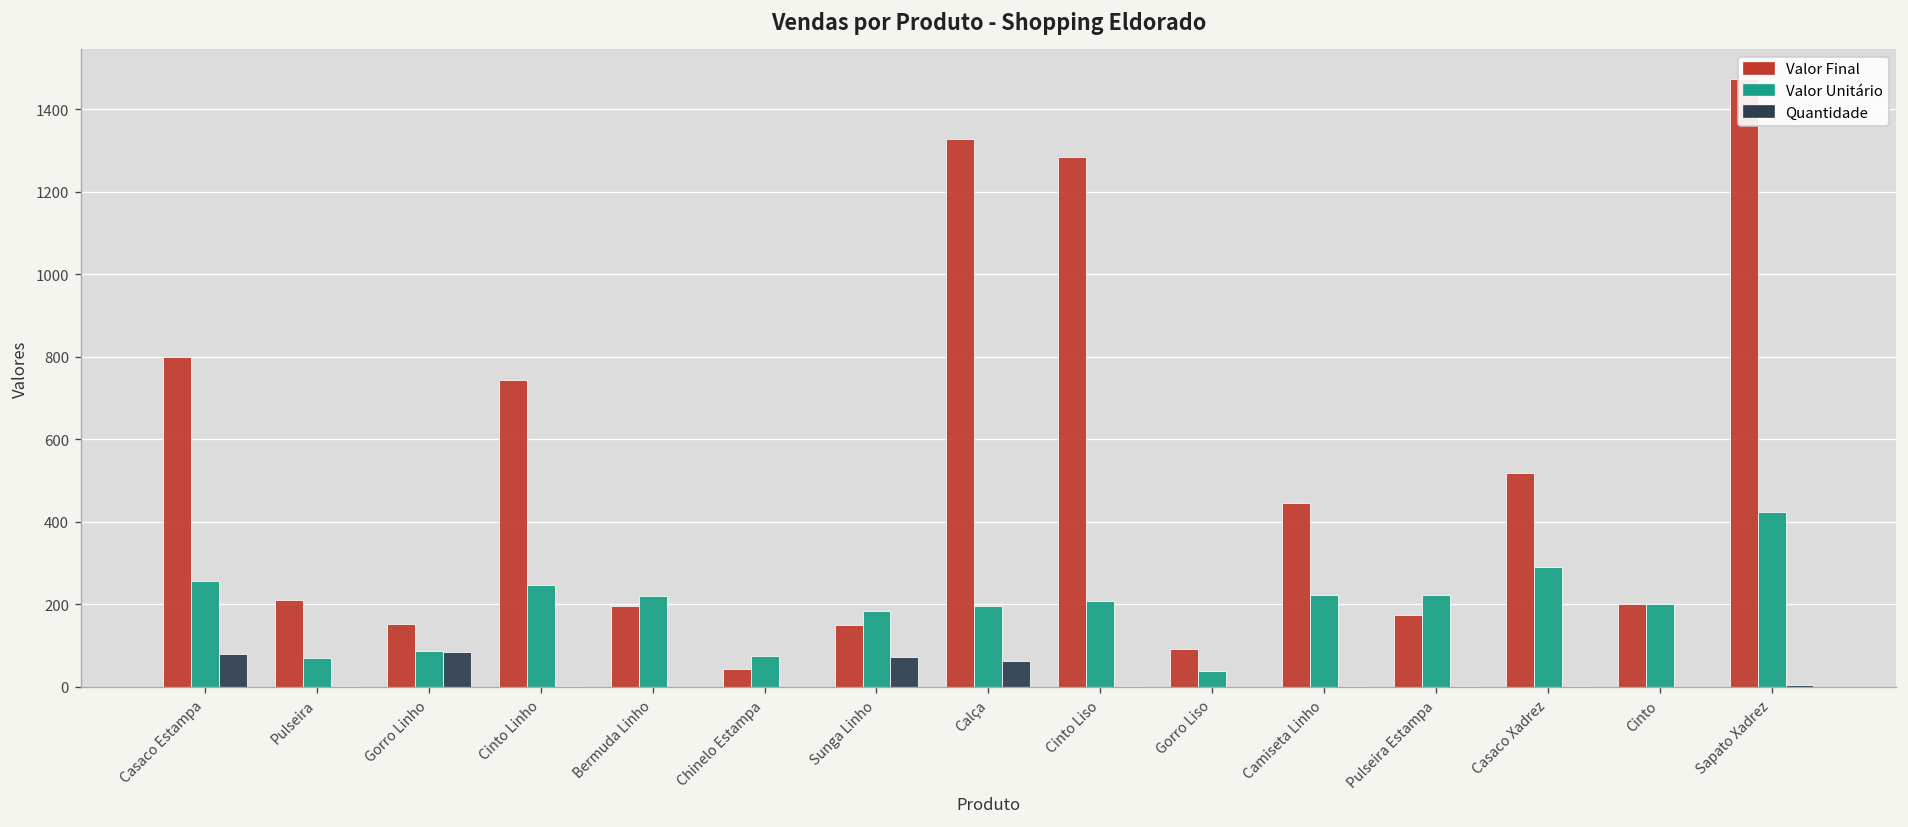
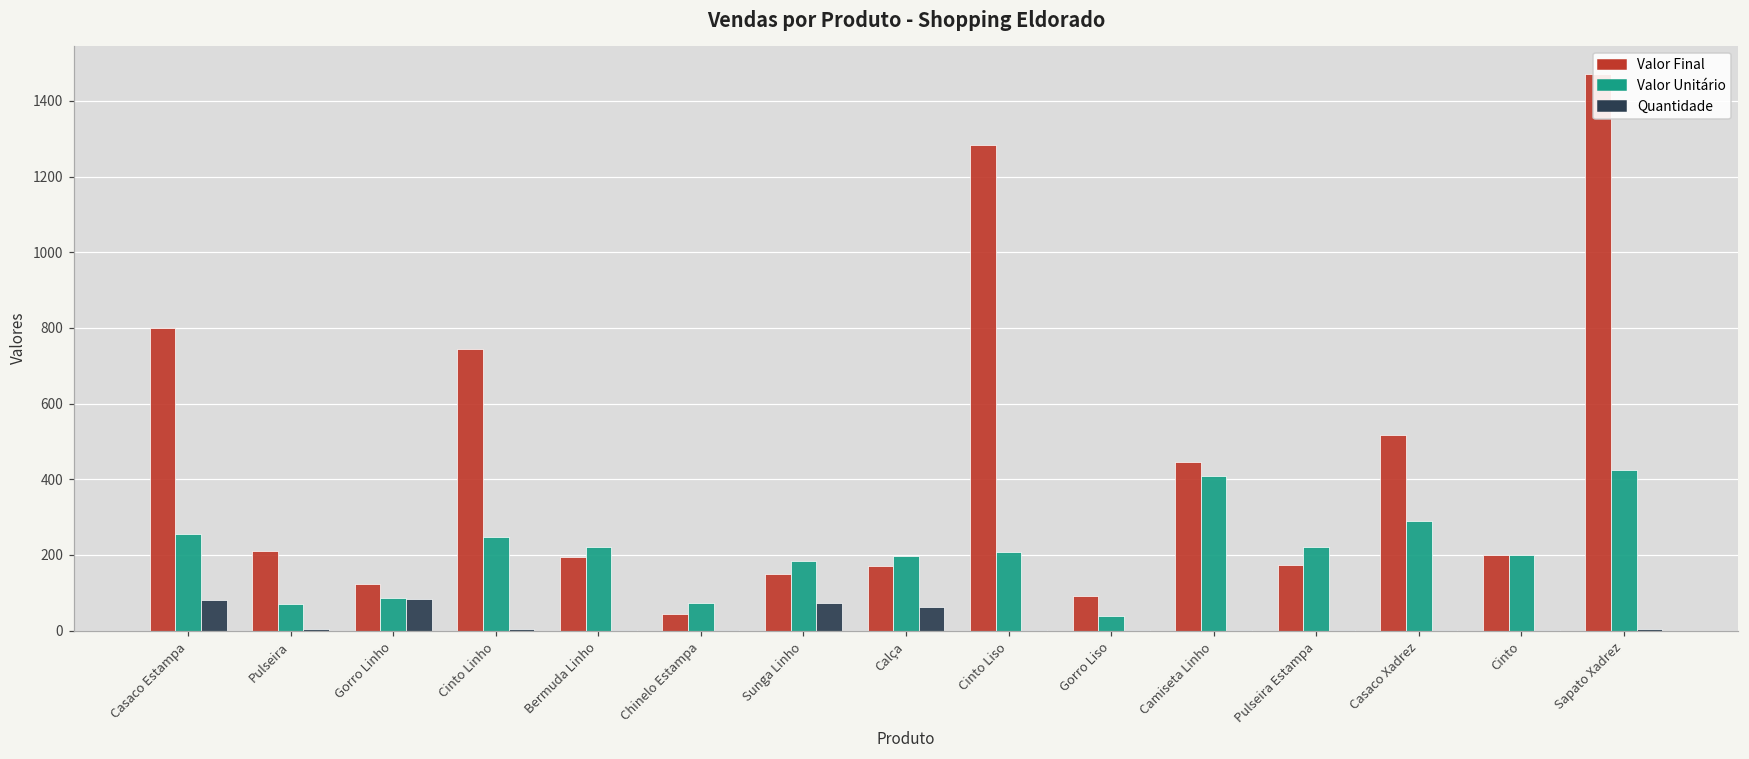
  {
    "Valor Final": {
      "Casaco Estampa": 800,
      "Pulseira": 210,
-     "Gorro Linho": 150,
+     "Gorro Linho": 120,
      "Cinto Linho": 740,
      "Bermuda Linho": 200,
      "Chinelo Estampa": 40,
      "Sunga Linho": 150,
-     "Calça": 1330,
+     "Calça": 170,
      "Cinto Liso": 1280,
      "Gorro Liso": 90,
      "Camiseta Linho": 450,
      "Pulseira Estampa": 170,
      "Casaco Xadrez": 520,
      "Cinto": 200
    },
    "Valor Unitário": {
      "Casaco Estampa": 260,
      "Pulseira": 70,
      "Gorro Linho": 90,
      "Cinto Linho": 250,
      "Bermuda Linho": 220,
      "Chinelo Estampa": 70,
      "Sunga Linho": 180,
      "Calça": 200,
      "Cinto Liso": 210,
      "Gorro Liso": 40,
-     "Camiseta Linho": 220,
+     "Camiseta Linho": 410,
      "Pulseira Estampa": 220,
      "Casaco Xadrez": 290,
      "Cinto": 200,
      "Sapato Xadrez": 420
    },
    "Quantidade": {
      "Casaco Estampa": 80,
      "Gorro Linho": 80,
      "Sunga Linho": 70,
      "Calça": 60
    }
  }
